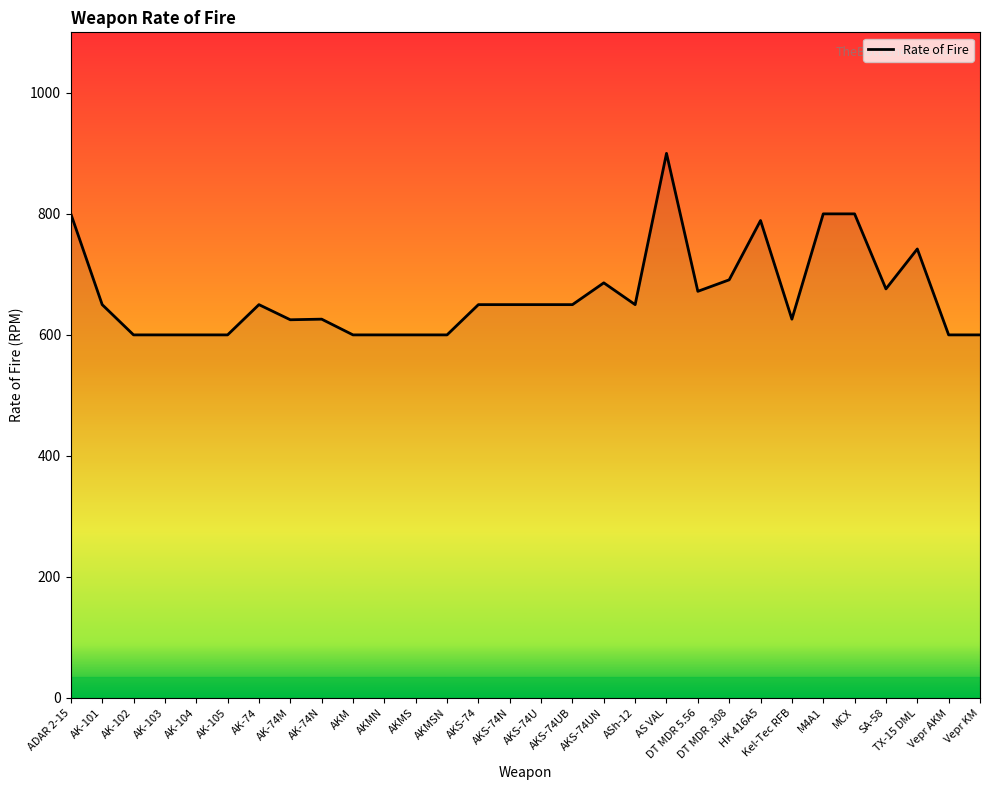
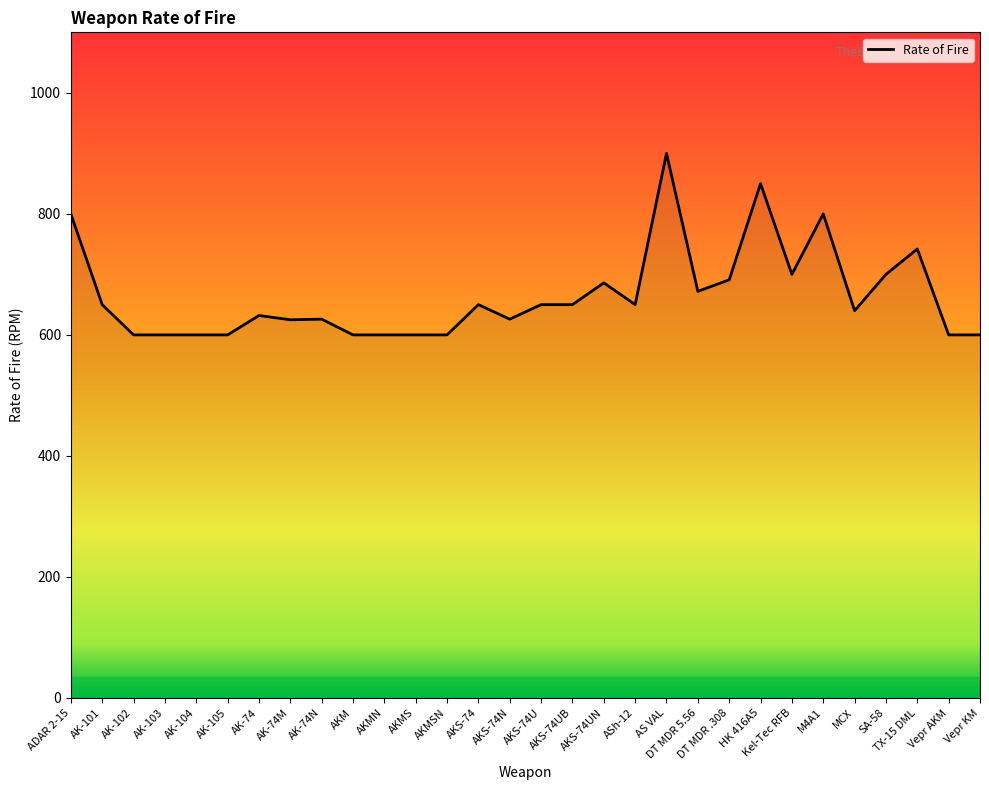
  {
    "ADAR 2-15": 800,
    "AK-101": 650,
    "AK-102": 600,
    "AK-103": 600,
    "AK-104": 600,
    "AK-105": 600,
-   "AK-74": 650,
+   "AK-74": 630,
    "AK-74M": 630,
    "AK-74N": 630,
    "AKM": 600,
    "AKMN": 600,
    "AKMS": 600,
    "AKMSN": 600,
    "AKS-74": 650,
-   "AKS-74N": 650,
+   "AKS-74N": 630,
    "AKS-74U": 650,
    "AKS-74UB": 650,
    "AKS-74UN": 690,
    "ASh-12": 650,
    "AS VAL": 900,
    "DT MDR 5.56": 670,
    "DT MDR .308": 690,
-   "HK 416A5": 790,
-   "Kel-Tec RFB": 630,
+   "HK 416A5": 850,
+   "Kel-Tec RFB": 700,
    "M4A1": 800,
-   "MCX": 800,
-   "SA-58": 680,
+   "MCX": 640,
+   "SA-58": 700,
    "TX-15 DML": 740,
    "Vepr AKM": 600,
    "Vepr KM": 600
  }
